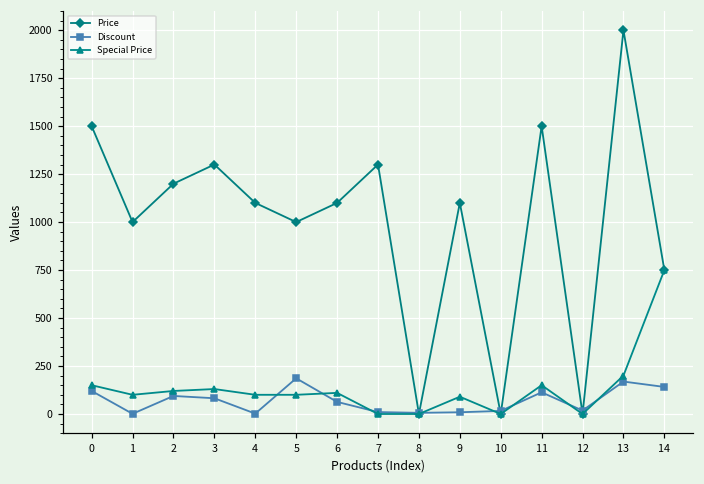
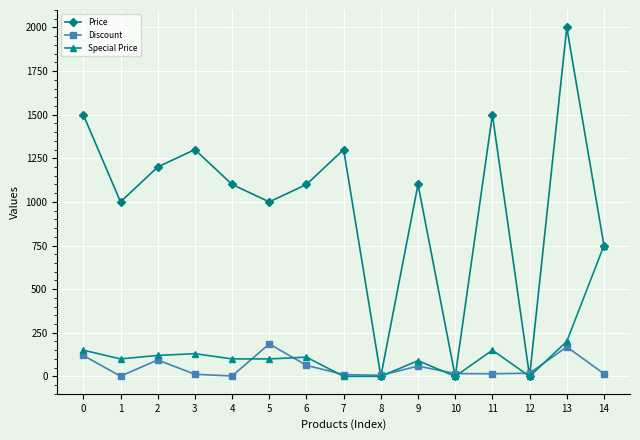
  {
    "Discount": {
      "0": 120,
      "1": 0,
      "2": 90,
-     "3": 80,
+     "3": 10,
      "4": 0,
      "5": 190,
      "6": 60,
-     "9": 10,
+     "9": 60,
      "10": 20,
-     "11": 110,
+     "11": 20,
      "12": 20,
      "13": 170,
-     "14": 140
+     "14": 20
    }
  }
